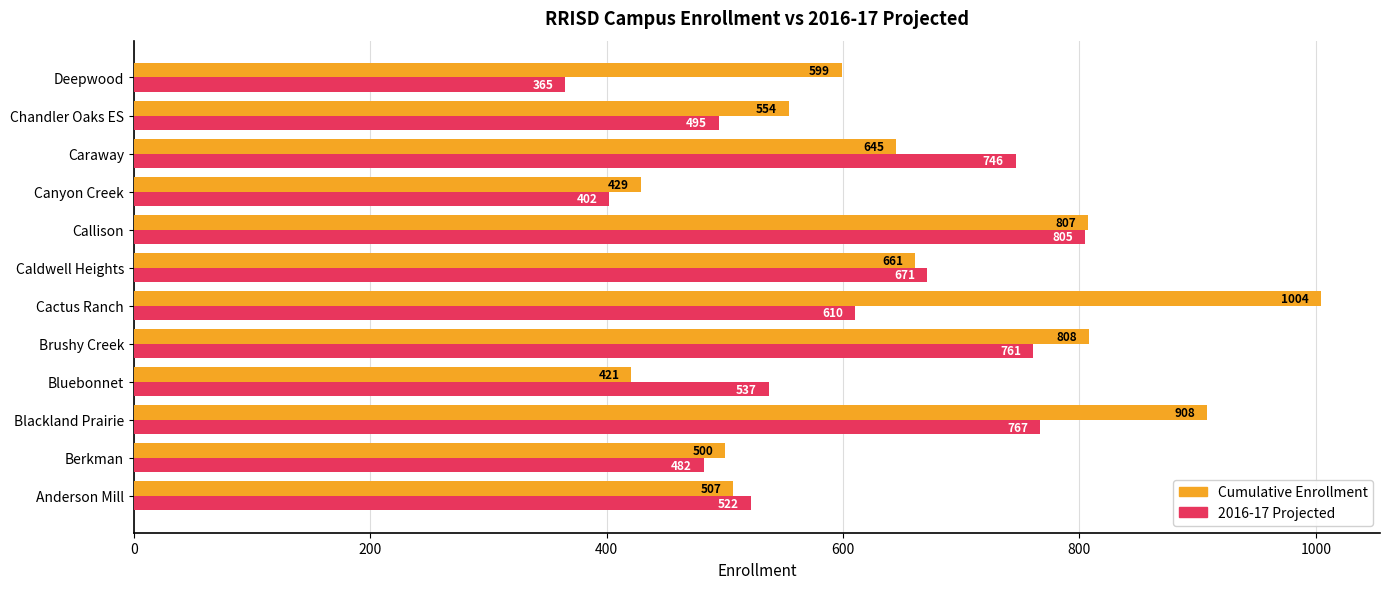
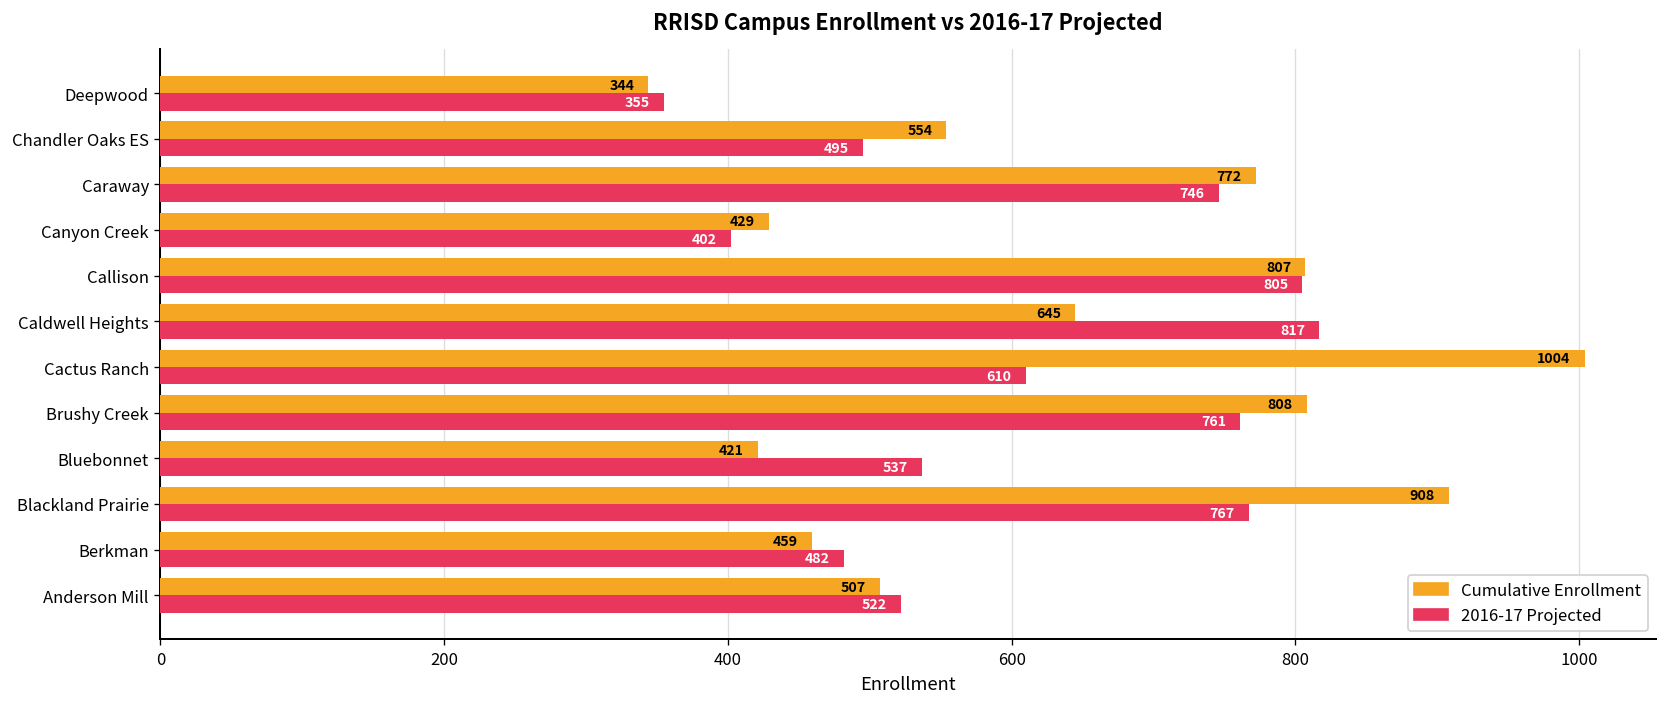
  {
    "Cumulative Enrollment": {
-     "Deepwood": 599,
+     "Deepwood": 344,
      "Chandler Oaks ES": 554,
-     "Caraway": 645,
+     "Caraway": 772,
      "Canyon Creek": 429,
      "Callison": 807,
-     "Caldwell Heights": 661,
+     "Caldwell Heights": 645,
      "Cactus Ranch": 1004,
      "Brushy Creek": 808,
      "Bluebonnet": 421,
      "Blackland Prairie": 908,
-     "Berkman": 500,
+     "Berkman": 459,
      "Anderson Mill": 507
    },
    "2016-17 Projected": {
-     "Deepwood": 365,
+     "Deepwood": 355,
      "Chandler Oaks ES": 495,
      "Caraway": 746,
      "Canyon Creek": 402,
      "Callison": 805,
-     "Caldwell Heights": 671,
+     "Caldwell Heights": 817,
      "Cactus Ranch": 610,
      "Brushy Creek": 761,
      "Bluebonnet": 537,
      "Blackland Prairie": 767,
      "Berkman": 482,
      "Anderson Mill": 522
    }
  }
